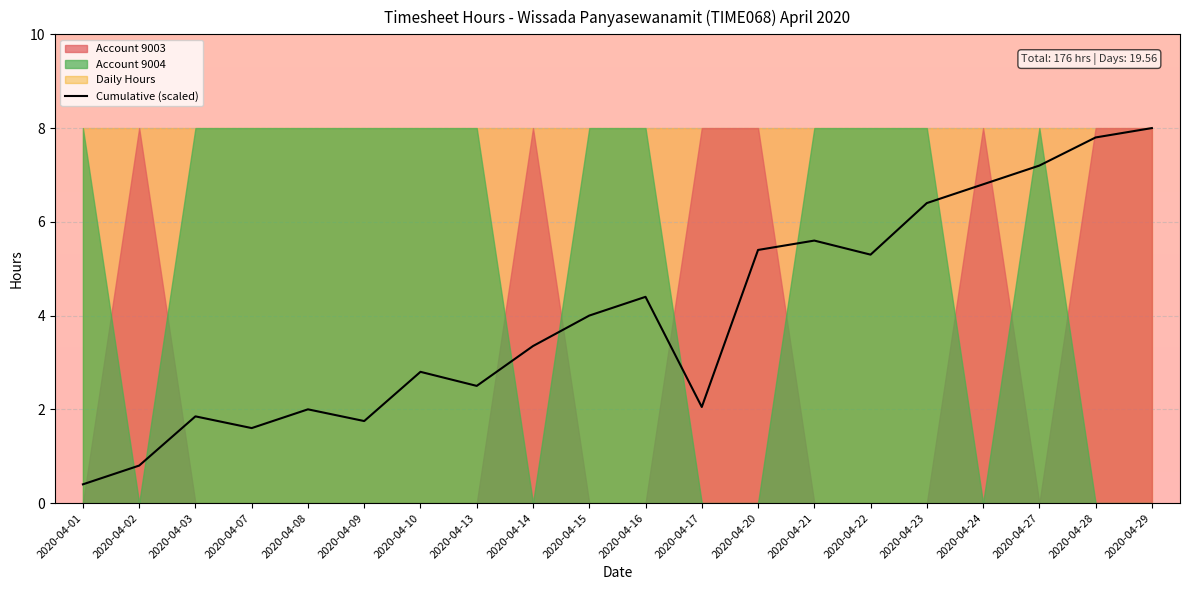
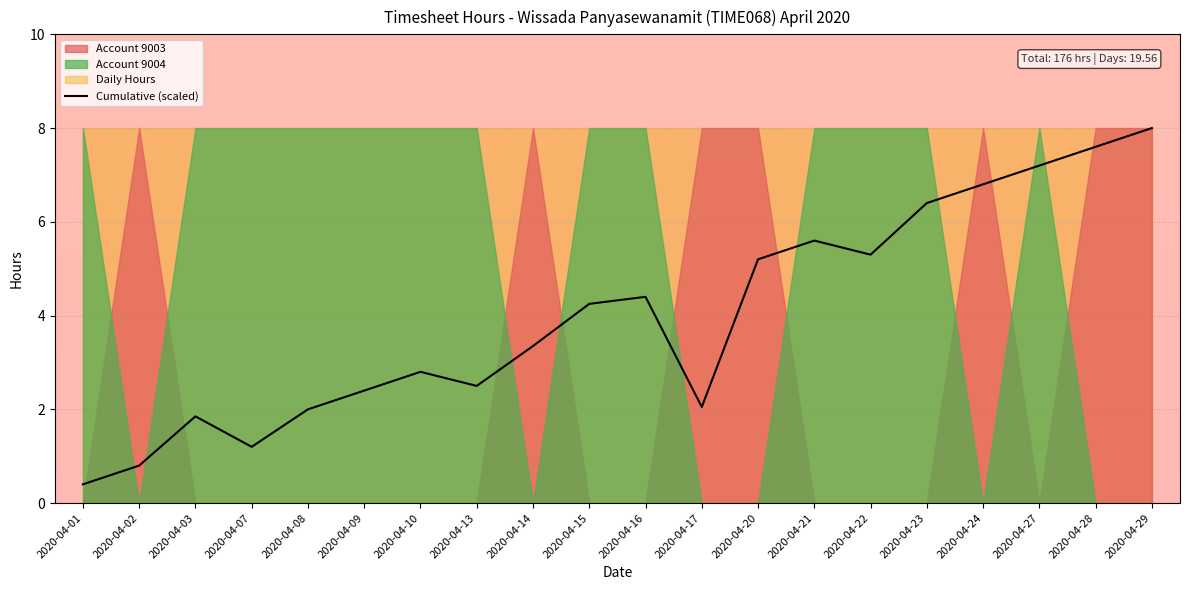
  {
    "Cumulative (scaled)": {
      "2020-04-01": 0.4,
      "2020-04-02": 0.8,
      "2020-04-03": 1.9,
-     "2020-04-07": 1.6,
+     "2020-04-07": 1.2,
      "2020-04-08": 2.0,
-     "2020-04-09": 1.8,
+     "2020-04-09": 2.4,
      "2020-04-10": 2.8,
      "2020-04-13": 2.5,
      "2020-04-14": 3.4,
-     "2020-04-15": 4.0,
+     "2020-04-15": 4.3,
      "2020-04-16": 4.4,
      "2020-04-17": 2.1,
-     "2020-04-20": 5.4,
+     "2020-04-20": 5.2,
      "2020-04-21": 5.6,
      "2020-04-22": 5.3,
      "2020-04-23": 6.4,
      "2020-04-24": 6.8,
      "2020-04-27": 7.2,
-     "2020-04-28": 7.8
+     "2020-04-28": 7.6
    },
    "Account 9003": {
      "2020-04-01": 0.0,
      "2020-04-03": 0.0,
      "2020-04-07": 0.0,
      "2020-04-08": 0.0,
      "2020-04-09": 0.0,
      "2020-04-10": 0.0,
      "2020-04-13": 0.0,
      "2020-04-15": 0.0,
      "2020-04-16": 0.0,
      "2020-04-21": 0.0,
      "2020-04-22": 0.0,
      "2020-04-23": 0.0,
      "2020-04-27": 0.0
    },
    "Account 9004": {
      "2020-04-02": 0.0,
      "2020-04-14": 0.0,
      "2020-04-17": 0.0,
      "2020-04-20": 0.0,
      "2020-04-24": 0.0,
      "2020-04-28": 0.0,
      "2020-04-29": 0.0
    }
  }
